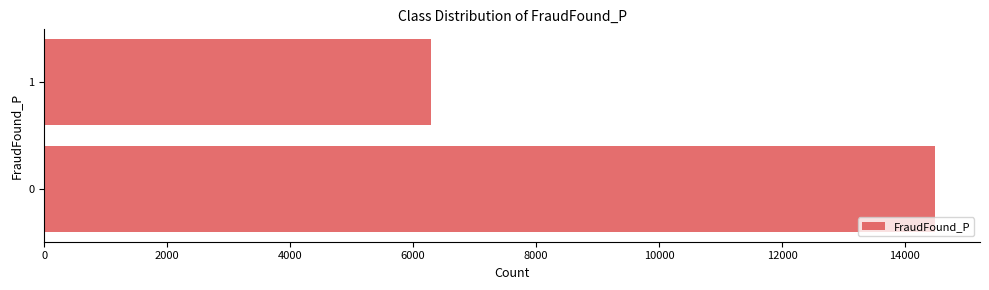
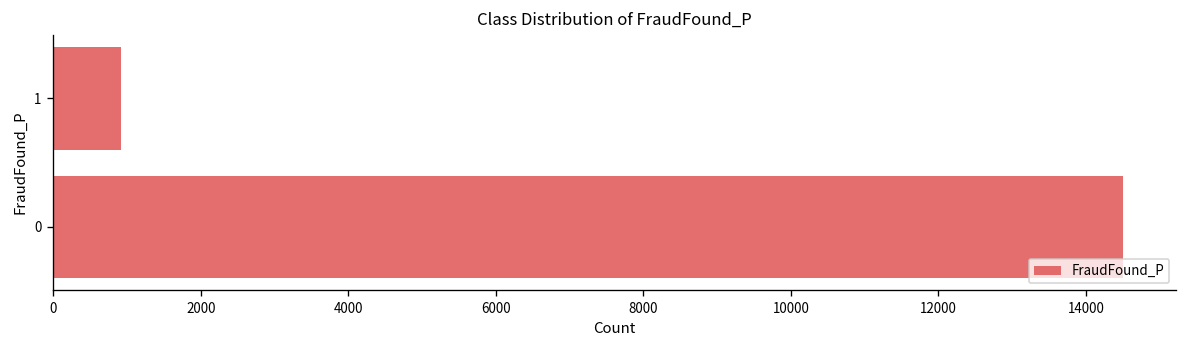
  {
-   "1": 6300,
+   "1": 900,
    "0": 14500
  }
